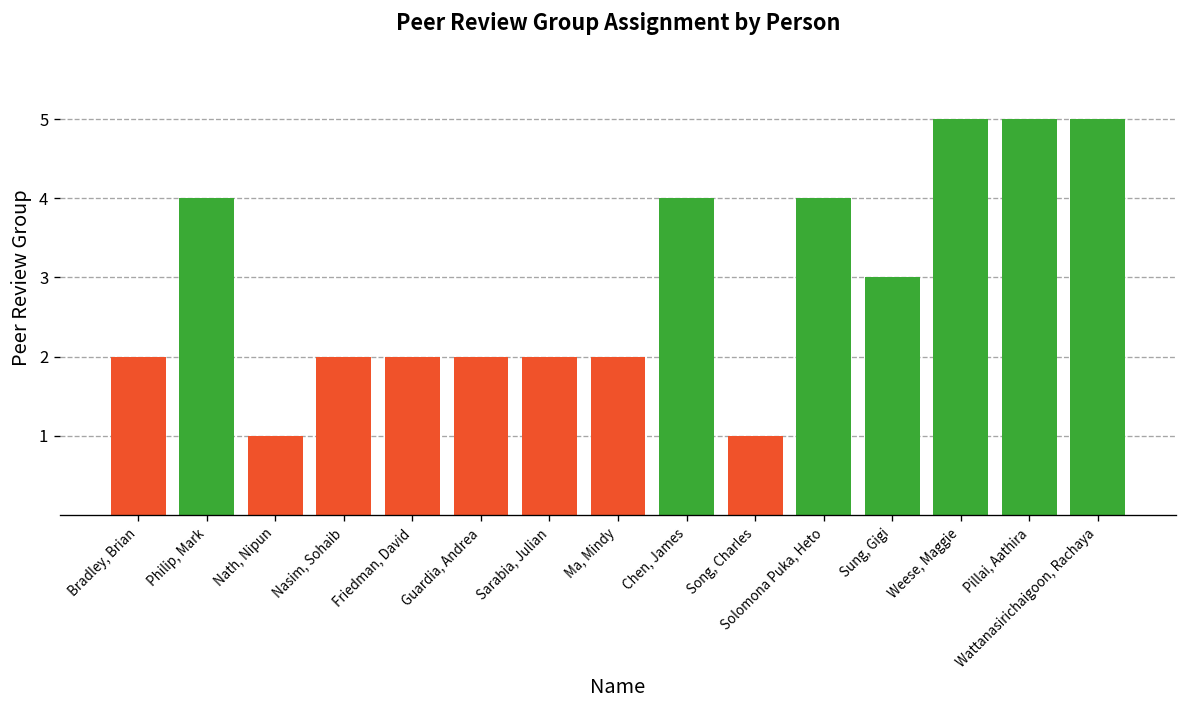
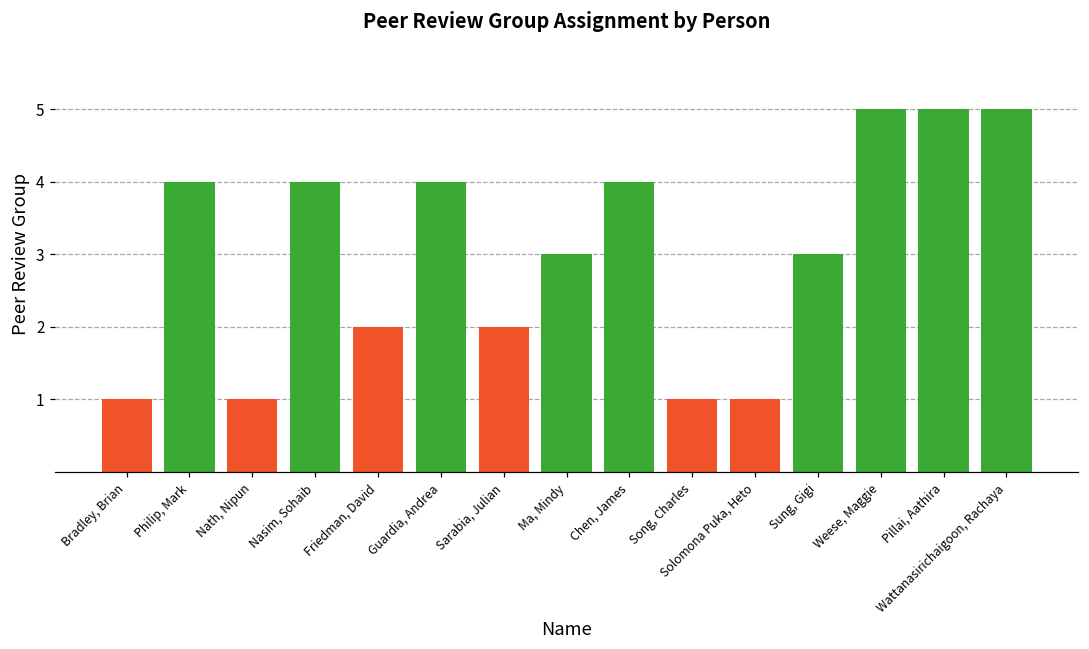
  {
-   "Bradley, Brian": 2,
+   "Bradley, Brian": 1,
    "Philip, Mark": 4,
    "Nath, Nipun": 1,
-   "Nasim, Sohaib": 2,
+   "Nasim, Sohaib": 4,
    "Friedman, David": 2,
-   "Guardia, Andrea": 2,
+   "Guardia, Andrea": 4,
    "Sarabia, Julian": 2,
-   "Ma, Mindy": 2,
+   "Ma, Mindy": 3,
    "Chen, James": 4,
    "Song, Charles": 1,
-   "Solomona Puka, Heto": 4,
+   "Solomona Puka, Heto": 1,
    "Sung, Gigi": 3,
    "Weese, Maggie": 5,
    "Pillai, Aathira": 5,
    "Wattanasirichaigoon, Rachaya": 5
  }
